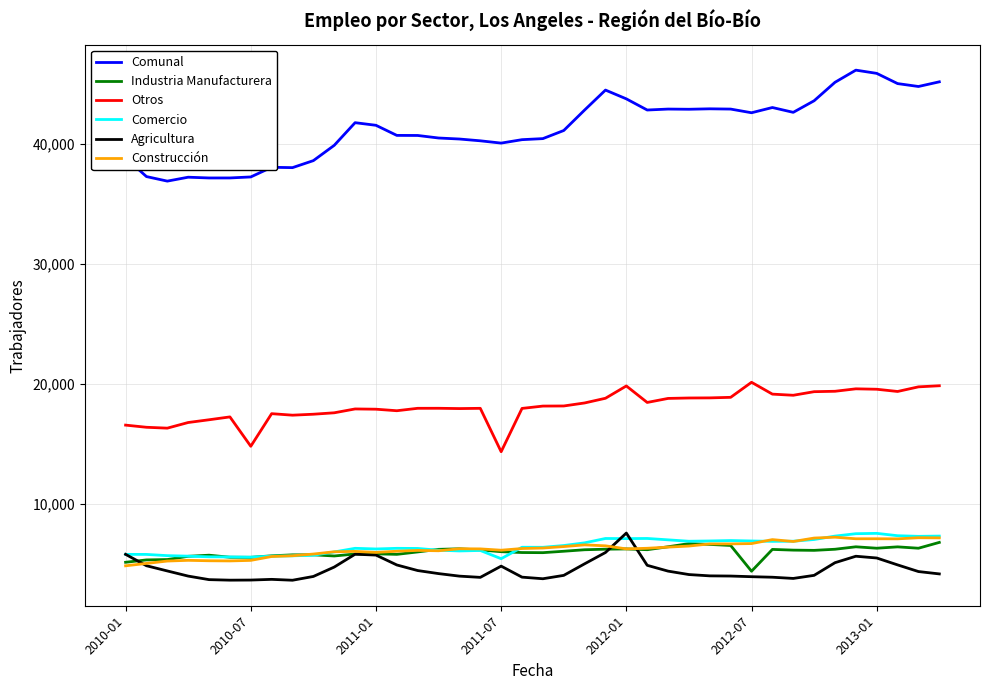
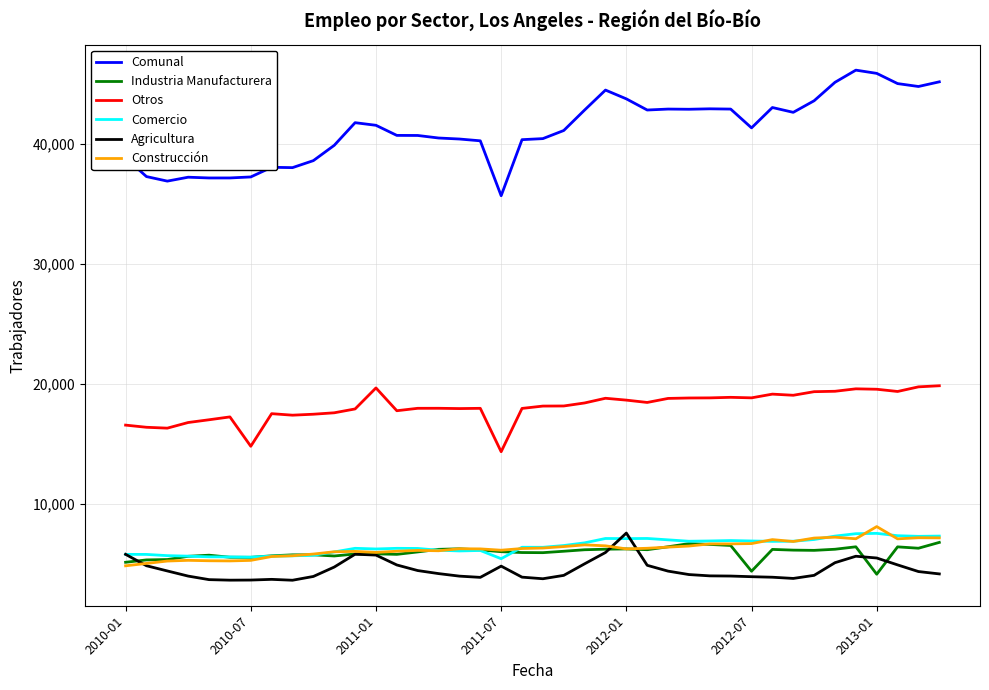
  {
    "Comunal": {
      "2010-07": "37,200",
      "2011-01": "41,500",
-     "2011-07": "40,100",
+     "2011-07": "35,700",
      "2012-01": "43,700",
-     "2012-07": "42,600",
+     "2012-07": "41,300",
      "2013-01": "45,900"
    },
    "Industria Manufacturera": {
      "2010-01": "5,100",
      "2012-07": "4,400",
-     "2013-01": "6,300"
+     "2013-01": "4,100"
    },
    "Otros": {
      "2010-01": "16,500",
      "2010-07": "14,800",
-     "2011-01": "17,900",
+     "2011-01": "19,600",
      "2011-07": "14,300",
-     "2012-01": "19,800",
-     "2012-07": "20,100",
+     "2012-01": "18,600",
+     "2012-07": "18,800",
      "2013-01": "19,500"
    },
    "Comercio": {
      "2011-01": "6,200",
      "2011-07": "5,400",
      "2012-01": "7,100",
      "2012-07": "6,900",
      "2013-01": "7,500"
    },
    "Agricultura": {
      "2010-07": "3,600",
      "2011-07": "4,800",
      "2012-01": "7,500",
      "2012-07": "3,900",
      "2013-01": "5,500"
    },
    "Construcción": {
      "2010-01": "4,800",
      "2010-07": "5,300",
      "2012-07": "6,700",
-     "2013-01": "7,100"
+     "2013-01": "8,100"
    }
  }
